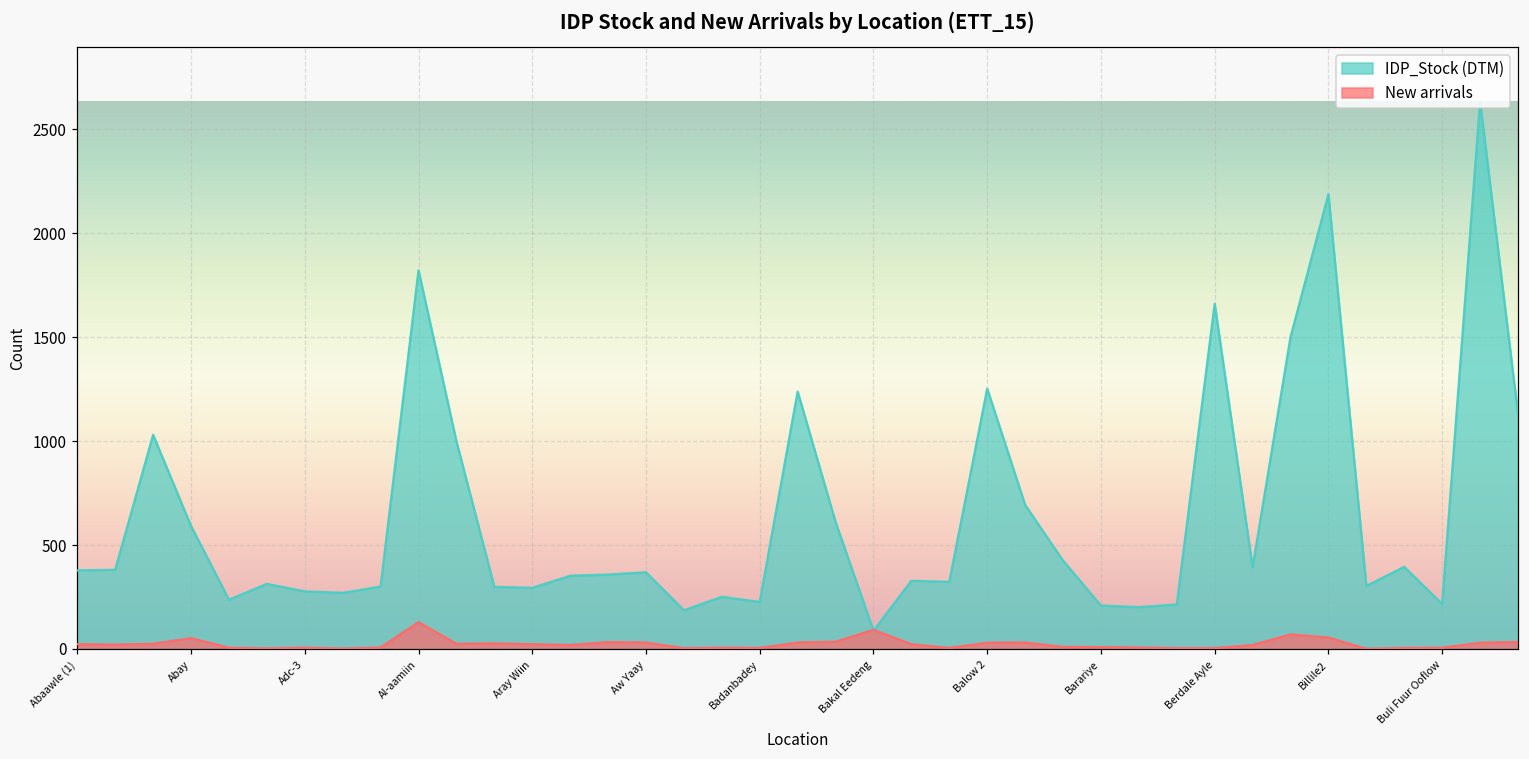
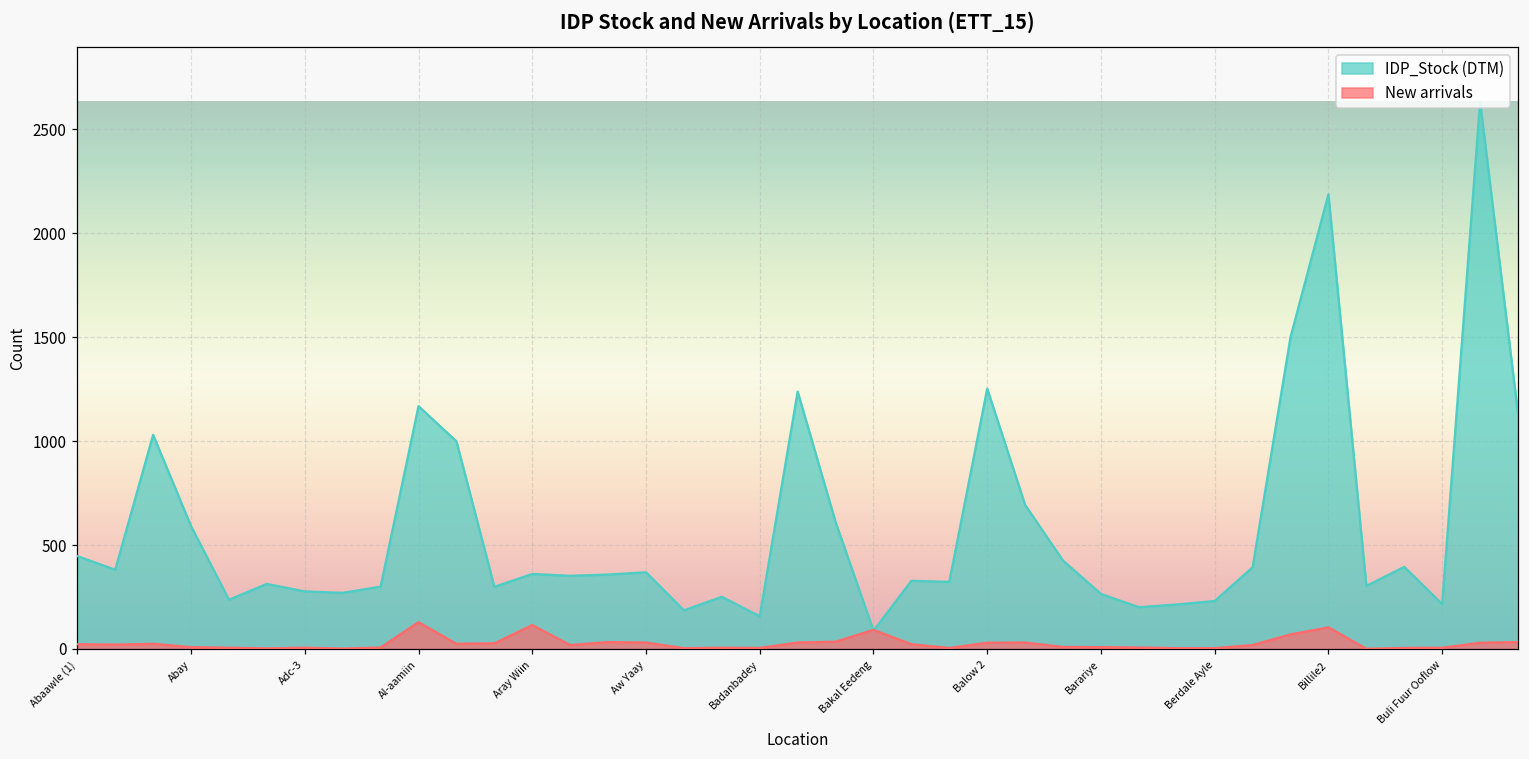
  {
    "IDP_Stock (DTM)": {
-     "Abaawle (1)": 380,
+     "Abaawle (1)": 450,
      "Abay": 590,
      "Adc-3": 280,
-     "Al-aamiin": 1820,
-     "Aray Wiin": 290,
+     "Al-aamiin": 1170,
+     "Aray Wiin": 360,
      "Aw Yaay": 370,
-     "Badanbadey": 230,
+     "Badanbadey": 160,
      "Balow 2": 1250,
-     "Barariye": 210,
-     "Berdale Ayle": 1660,
+     "Barariye": 270,
+     "Berdale Ayle": 230,
      "Billile2": 2190,
      "Buli Fuur Ooflow": 220
    },
    "New arrivals": {
      "Abaawle (1)": 20,
-     "Abay": 50,
+     "Abay": 10,
      "Adc-3": 10,
      "Al-aamiin": 130,
-     "Aray Wiin": 20,
+     "Aray Wiin": 120,
      "Aw Yaay": 30,
      "Badanbadey": 10,
      "Balow 2": 30,
      "Barariye": 10,
      "Berdale Ayle": 0,
-     "Billile2": 60,
+     "Billile2": 100,
      "Buli Fuur Ooflow": 10
    }
  }
